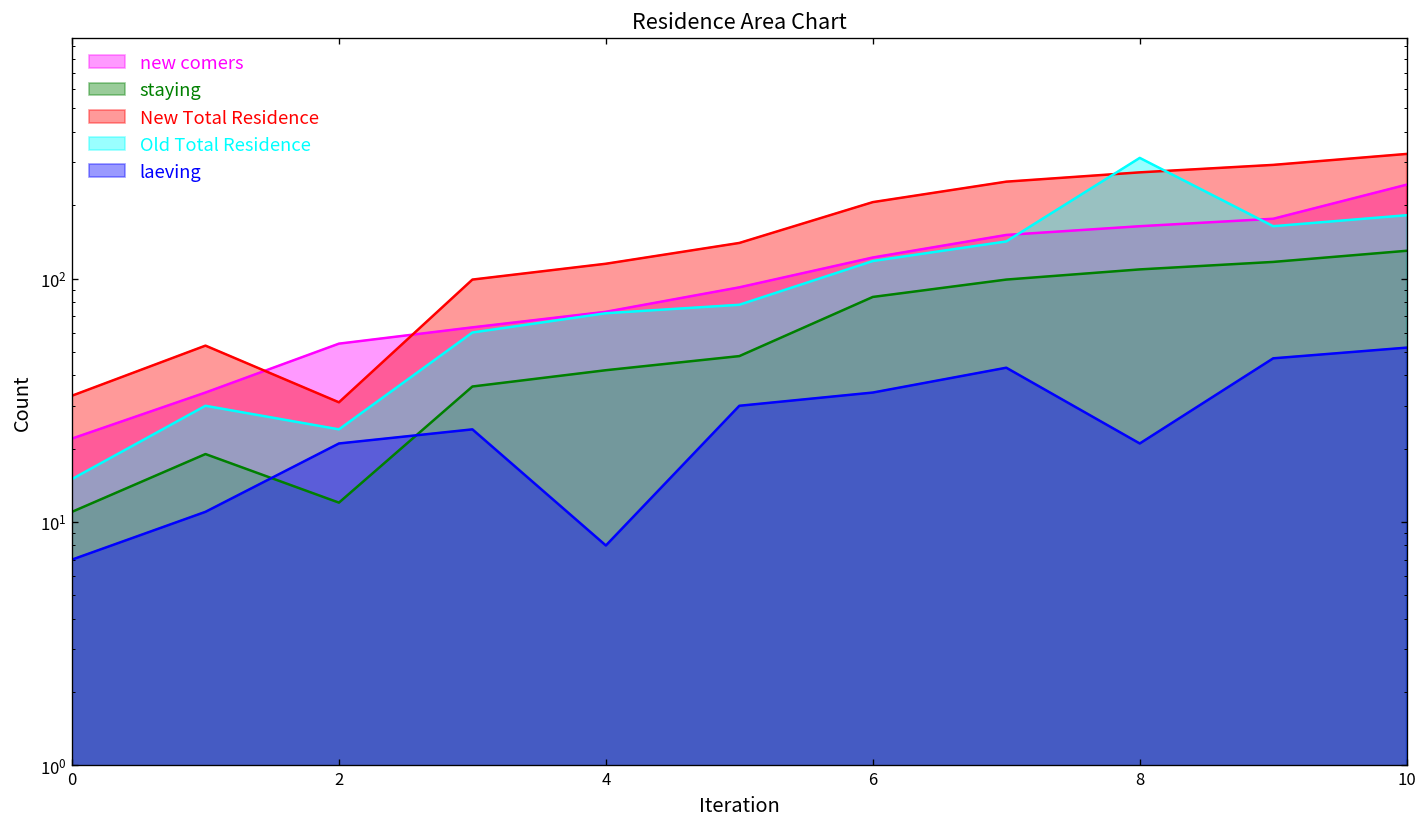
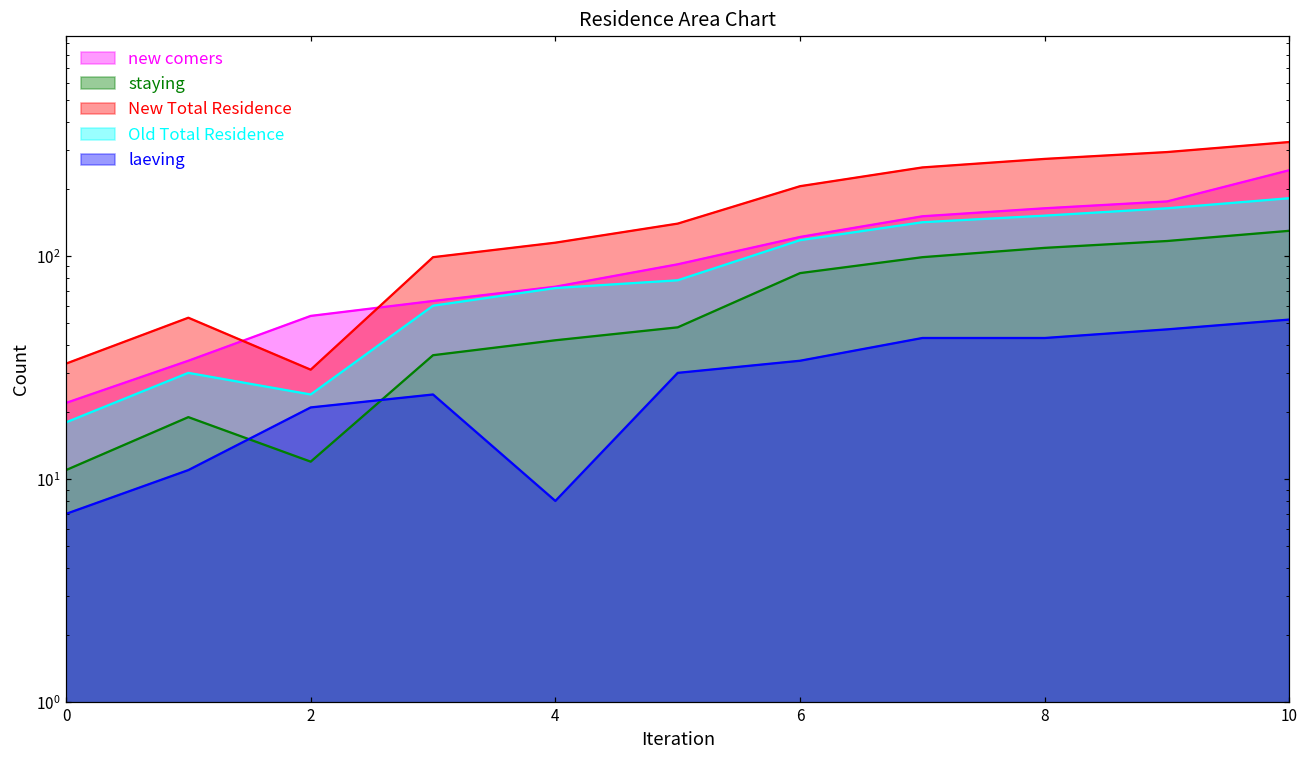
  {
    "new comers": {
      "0": 22,
      "2": 54,
      "6": 120,
      "8": 160,
      "10": 240
    },
    "staying": {
      "0": 11,
      "2": 12,
      "4": 42,
      "6": 84,
      "8": 110,
      "10": 130
    },
    "New Total Residence": {
      "0": 33,
      "2": 31,
      "4": 120,
      "6": 210,
      "8": 270,
      "10": 330
    },
    "Old Total Residence": {
-     "0": 15,
+     "0": 18,
      "2": 24,
      "6": 120,
-     "8": 310,
+     "8": 150,
      "10": 180
    },
    "laeving": {
      "0": 7,
      "2": 21,
      "4": 8,
      "6": 34,
-     "8": 21,
+     "8": 43,
      "10": 52
    }
  }
